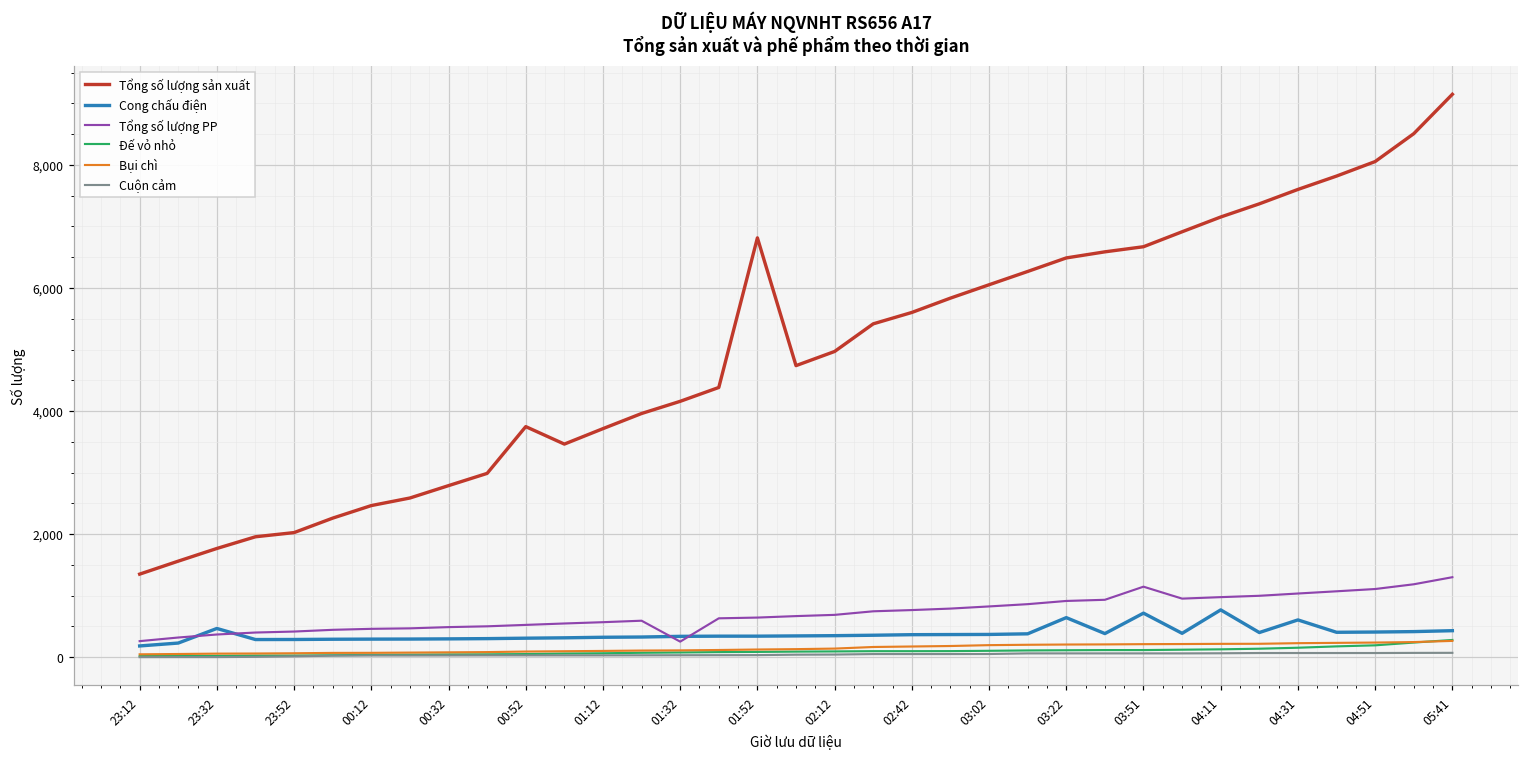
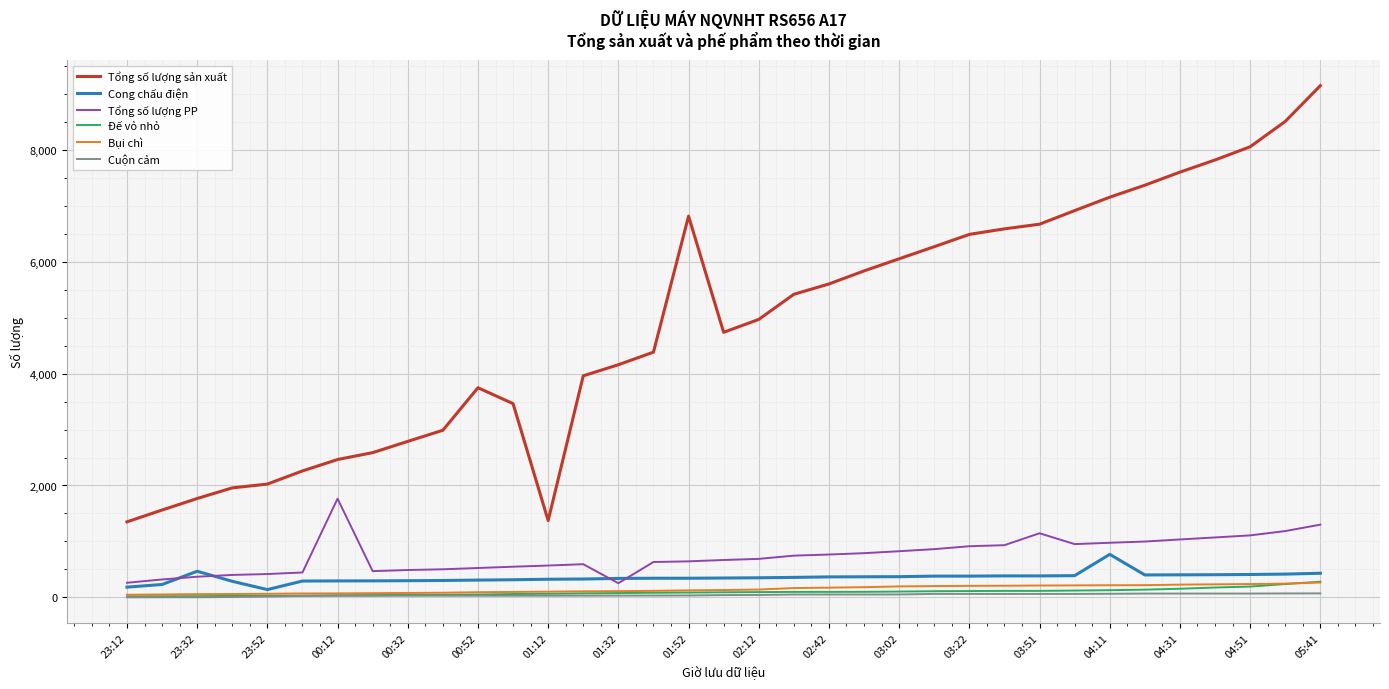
  {
    "Tổng số lượng sản xuất": {
      "23:12": "1,400",
      "23:32": "1,800",
      "23:52": "2,000",
      "00:12": "2,500",
      "00:32": "2,800",
      "00:52": "3,700",
-     "01:12": "3,700",
+     "01:12": "1,400",
      "01:32": "4,200",
      "01:52": "6,800",
      "02:12": "5,000",
      "02:42": "5,600",
      "03:02": "6,100",
      "03:22": "6,500",
      "03:51": "6,700",
      "04:11": "7,200",
      "04:31": "7,600",
      "04:51": "8,100",
      "05:41": "9,100"
    },
    "Cong chấu điện": {
      "23:12": "200",
      "23:32": "500",
-     "23:52": "300",
+     "23:52": "100",
      "00:12": "300",
      "00:32": "300",
      "00:52": "300",
      "01:12": "300",
      "01:32": "300",
      "01:52": "300",
      "02:12": "400",
      "02:42": "400",
      "03:02": "400",
-     "03:22": "600",
-     "03:51": "700",
+     "03:22": "400",
+     "03:51": "400",
      "04:11": "800",
-     "04:31": "600",
+     "04:31": "400",
      "04:51": "400",
      "05:41": "400"
    },
    "Tổng số lượng PP": {
      "23:12": "300",
      "23:32": "400",
      "23:52": "400",
-     "00:12": "500",
+     "00:12": "1,800",
      "00:32": "500",
      "00:52": "500",
      "01:12": "600",
      "01:32": "300",
      "01:52": "600",
      "02:12": "700",
      "02:42": "800",
      "03:02": "800",
      "03:22": "900",
      "03:51": "1,100",
      "04:11": "1,000",
      "04:31": "1,000",
      "04:51": "1,100",
      "05:41": "1,300"
    },
    "Đế vỏ nhỏ": {
      "02:12": "100",
      "02:42": "100",
      "03:02": "100",
      "03:22": "100",
      "03:51": "100",
      "04:11": "100",
      "04:31": "200"
    },
    "Bụi chì": {
      "02:12": "100",
      "02:42": "200",
      "03:02": "200",
      "03:22": "200",
      "03:51": "200",
      "04:11": "200",
      "04:31": "200"
    },
    "Cuộn cảm": {
      "01:52": "0",
      "02:12": "0",
      "02:42": "100",
      "03:02": "100",
      "03:22": "100",
      "03:51": "100",
      "04:11": "100",
      "04:31": "100",
      "04:51": "100",
      "05:41": "100"
    }
  }
